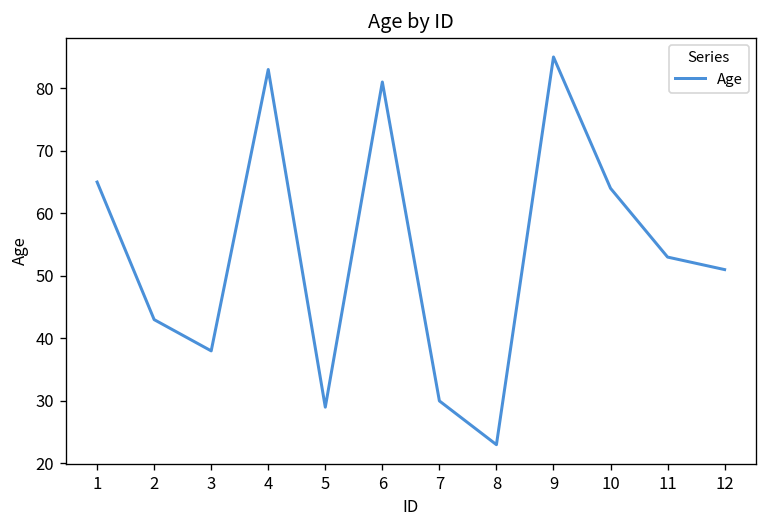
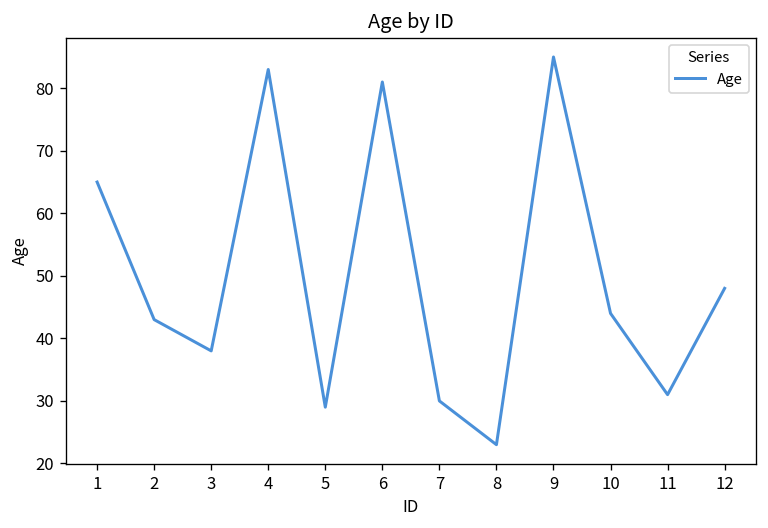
  {
    "1": 65,
    "2": 43,
    "3": 38,
    "4": 83,
    "5": 29,
    "6": 81,
    "7": 30,
    "8": 23,
    "9": 85,
-   "10": 64,
-   "11": 53,
-   "12": 51
+   "10": 44,
+   "11": 31,
+   "12": 48
  }
